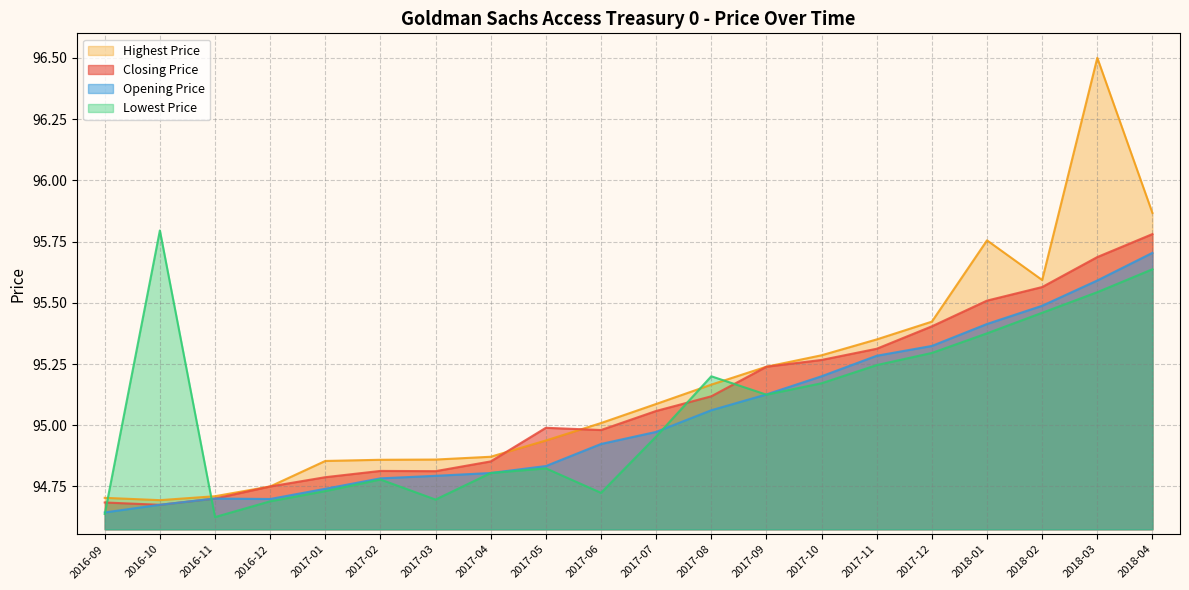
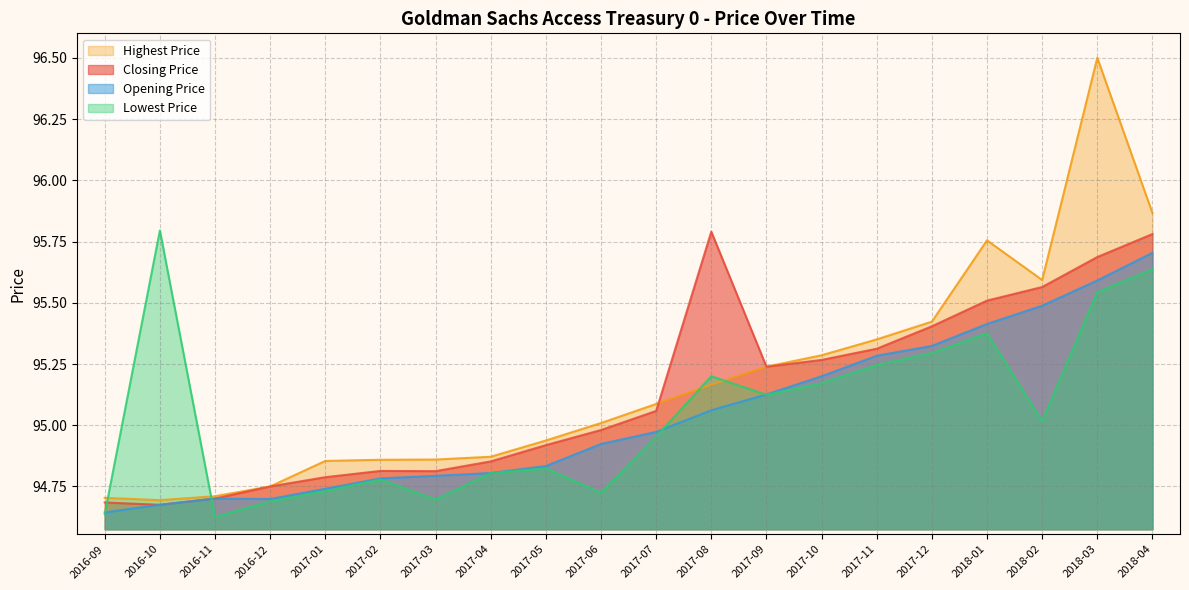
  {
    "Highest Price": {
      "2016-09": 94.70,
      "2016-10": 94.69,
      "2017-01": 94.85,
      "2017-02": 94.86,
      "2017-03": 94.86,
      "2017-04": 94.87,
      "2017-05": 94.94,
      "2017-06": 95.01,
      "2017-07": 95.09,
      "2017-08": 95.17,
      "2017-10": 95.29,
      "2017-11": 95.35,
      "2017-12": 95.42,
      "2018-01": 95.75,
      "2018-02": 95.59,
      "2018-03": 96.50,
      "2018-04": 95.87
    },
    "Closing Price": {
      "2016-09": 94.68,
      "2017-01": 94.79,
      "2017-02": 94.81,
      "2017-03": 94.81,
      "2017-04": 94.85,
-     "2017-05": 94.99,
+     "2017-05": 94.92,
      "2017-06": 94.98,
      "2017-07": 95.06,
-     "2017-08": 95.12,
+     "2017-08": 95.79,
      "2017-10": 95.27,
      "2017-11": 95.31,
      "2017-12": 95.40,
      "2018-01": 95.51,
      "2018-02": 95.56,
      "2018-03": 95.69,
      "2018-04": 95.78
    },
    "Opening Price": {
      "2017-03": 94.79,
      "2017-06": 94.92,
      "2017-07": 94.97,
      "2017-08": 95.06,
      "2017-10": 95.20,
      "2017-11": 95.28,
      "2017-12": 95.32,
      "2018-01": 95.41,
      "2018-02": 95.49,
      "2018-03": 95.59,
      "2018-04": 95.70
    },
    "Lowest Price": {
      "2016-10": 95.80,
      "2016-11": 94.63,
      "2017-03": 94.70,
      "2017-06": 94.72,
      "2017-07": 94.95,
      "2017-08": 95.20,
      "2017-10": 95.17,
      "2017-11": 95.25,
      "2017-12": 95.30,
      "2018-01": 95.38,
-     "2018-02": 95.46,
+     "2018-02": 95.02,
      "2018-03": 95.54,
      "2018-04": 95.64
    }
  }
